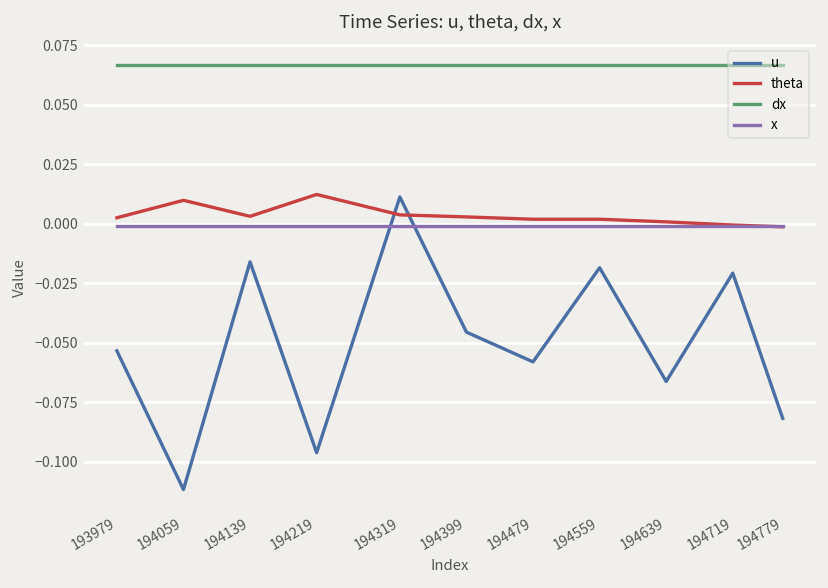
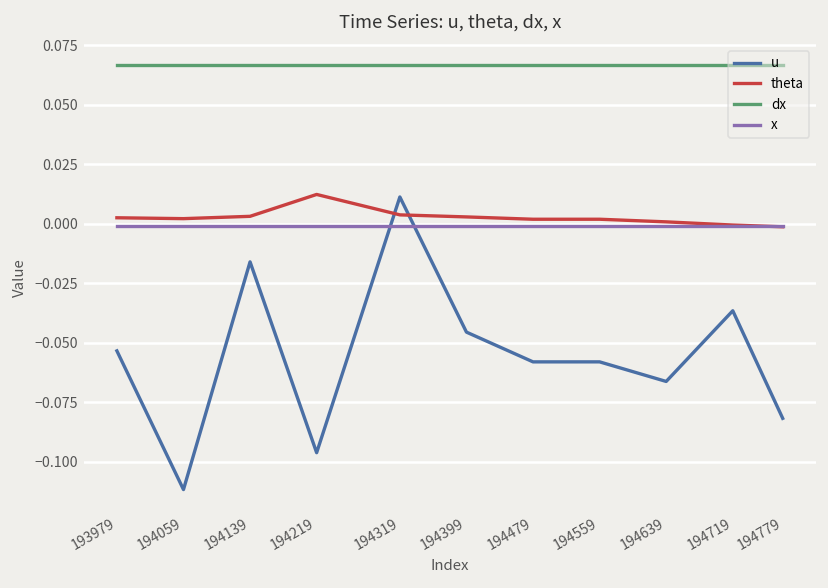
  {
    "u": {
      "193979": -0.053,
      "194059": -0.112,
      "194139": -0.016,
      "194219": -0.096,
      "194319": 0.011,
      "194399": -0.046,
      "194479": -0.058,
-     "194559": -0.018,
+     "194559": -0.058,
      "194639": -0.066,
-     "194719": -0.021,
+     "194719": -0.037,
      "194779": -0.082
    },
    "theta": {
      "193979": 0.003,
-     "194059": 0.010,
+     "194059": 0.002,
      "194139": 0.003,
      "194219": 0.012,
      "194319": 0.004,
      "194399": 0.003,
      "194479": 0.002,
      "194559": 0.002,
      "194639": 0.001
    },
    "dx": {
      "193979": 0.066,
      "194059": 0.066,
      "194139": 0.066,
      "194219": 0.066,
      "194319": 0.066,
      "194399": 0.066,
      "194479": 0.066,
      "194559": 0.066,
      "194639": 0.066
    },
    "x": {
      "193979": -0.001,
      "194059": -0.001,
      "194139": -0.001,
      "194219": -0.001,
      "194319": -0.001,
      "194399": -0.001,
      "194479": -0.001,
      "194559": -0.001,
      "194639": -0.001
    }
  }
